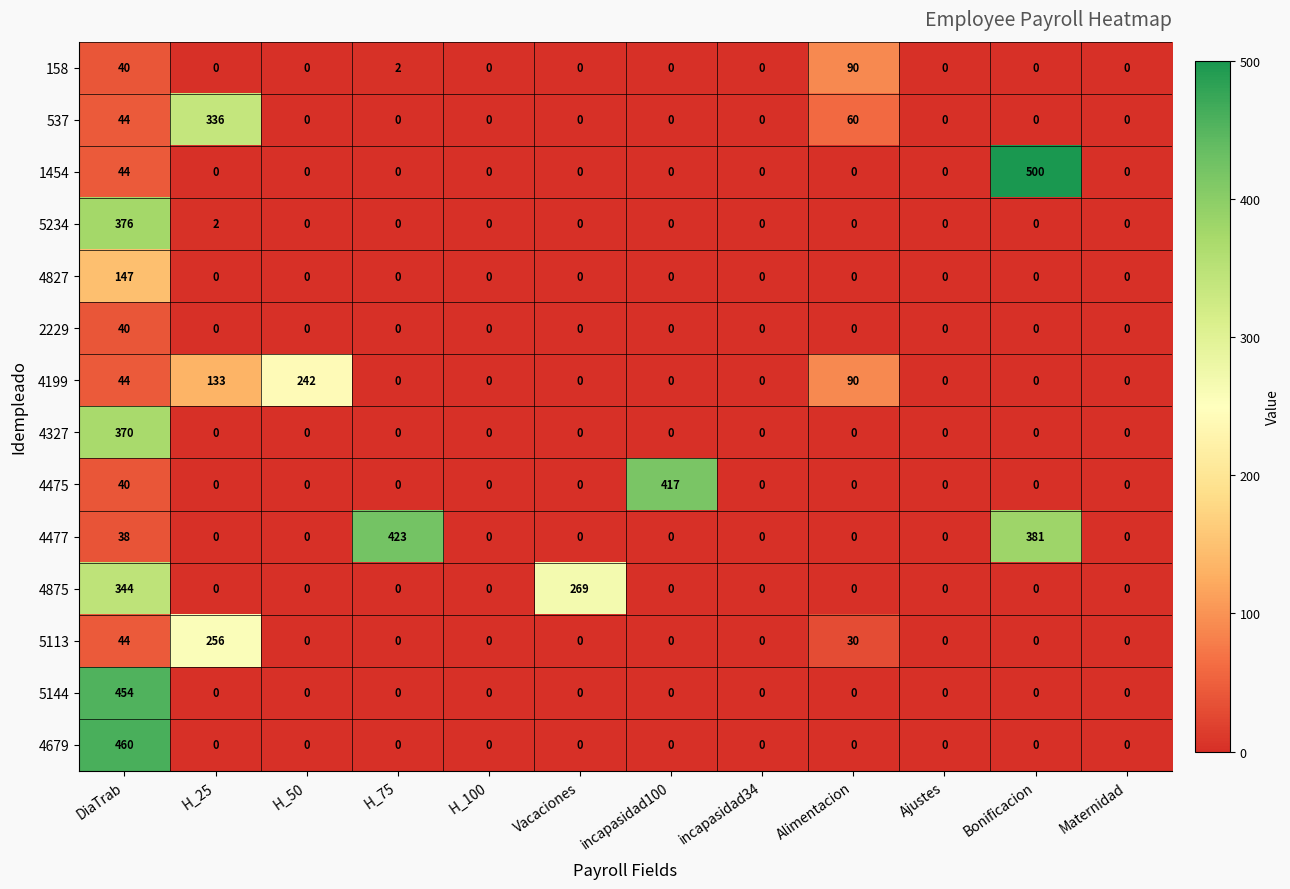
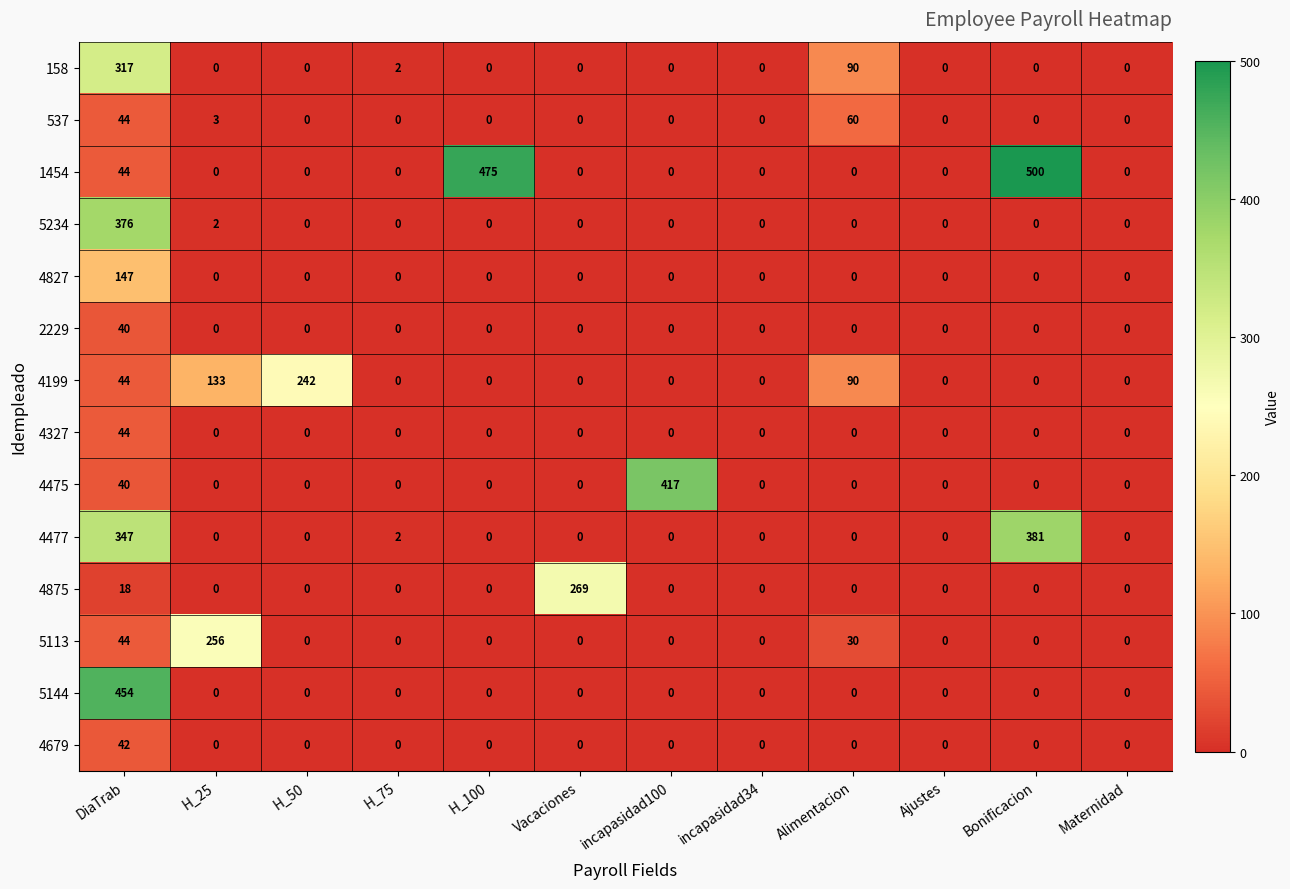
  {
    "158": {
-     "DiaTrab": 40,
+     "DiaTrab": 317,
      "H_25": 0,
      "H_50": 0,
      "H_75": 2,
      "H_100": 0,
      "Vacaciones": 0,
      "incapasidad100": 0,
      "incapasidad34": 0,
      "Alimentacion": 90,
      "Ajustes": 0,
      "Bonificacion": 0,
      "Maternidad": 0
    },
    "537": {
      "DiaTrab": 44,
-     "H_25": 336,
+     "H_25": 3,
      "H_50": 0,
      "H_75": 0,
      "H_100": 0,
      "Vacaciones": 0,
      "incapasidad100": 0,
      "incapasidad34": 0,
      "Alimentacion": 60,
      "Ajustes": 0,
      "Bonificacion": 0,
      "Maternidad": 0
    },
    "1454": {
      "DiaTrab": 44,
      "H_25": 0,
      "H_50": 0,
      "H_75": 0,
-     "H_100": 0,
+     "H_100": 475,
      "Vacaciones": 0,
      "incapasidad100": 0,
      "incapasidad34": 0,
      "Alimentacion": 0,
      "Ajustes": 0,
      "Bonificacion": 500,
      "Maternidad": 0
    },
    "5234": {
      "DiaTrab": 376,
      "H_25": 2,
      "H_50": 0,
      "H_75": 0,
      "H_100": 0,
      "Vacaciones": 0,
      "incapasidad100": 0,
      "incapasidad34": 0,
      "Alimentacion": 0,
      "Ajustes": 0,
      "Bonificacion": 0,
      "Maternidad": 0
    },
    "4827": {
      "DiaTrab": 147,
      "H_25": 0,
      "H_50": 0,
      "H_75": 0,
      "H_100": 0,
      "Vacaciones": 0,
      "incapasidad100": 0,
      "incapasidad34": 0,
      "Alimentacion": 0,
      "Ajustes": 0,
      "Bonificacion": 0,
      "Maternidad": 0
    },
    "2229": {
      "DiaTrab": 40,
      "H_25": 0,
      "H_50": 0,
      "H_75": 0,
      "H_100": 0,
      "Vacaciones": 0,
      "incapasidad100": 0,
      "incapasidad34": 0,
      "Alimentacion": 0,
      "Ajustes": 0,
      "Bonificacion": 0,
      "Maternidad": 0
    },
    "4199": {
      "DiaTrab": 44,
      "H_25": 133,
      "H_50": 242,
      "H_75": 0,
      "H_100": 0,
      "Vacaciones": 0,
      "incapasidad100": 0,
      "incapasidad34": 0,
      "Alimentacion": 90,
      "Ajustes": 0,
      "Bonificacion": 0,
      "Maternidad": 0
    },
    "4327": {
-     "DiaTrab": 370,
+     "DiaTrab": 44,
      "H_25": 0,
      "H_50": 0,
      "H_75": 0,
      "H_100": 0,
      "Vacaciones": 0,
      "incapasidad100": 0,
      "incapasidad34": 0,
      "Alimentacion": 0,
      "Ajustes": 0,
      "Bonificacion": 0,
      "Maternidad": 0
    },
    "4475": {
      "DiaTrab": 40,
      "H_25": 0,
      "H_50": 0,
      "H_75": 0,
      "H_100": 0,
      "Vacaciones": 0,
      "incapasidad100": 417,
      "incapasidad34": 0,
      "Alimentacion": 0,
      "Ajustes": 0,
      "Bonificacion": 0,
      "Maternidad": 0
    },
    "4477": {
-     "DiaTrab": 38,
+     "DiaTrab": 347,
      "H_25": 0,
      "H_50": 0,
-     "H_75": 423,
+     "H_75": 2,
      "H_100": 0,
      "Vacaciones": 0,
      "incapasidad100": 0,
      "incapasidad34": 0,
      "Alimentacion": 0,
      "Ajustes": 0,
      "Bonificacion": 381,
      "Maternidad": 0
    },
    "4875": {
-     "DiaTrab": 344,
+     "DiaTrab": 18,
      "H_25": 0,
      "H_50": 0,
      "H_75": 0,
      "H_100": 0,
      "Vacaciones": 269,
      "incapasidad100": 0,
      "incapasidad34": 0,
      "Alimentacion": 0,
      "Ajustes": 0,
      "Bonificacion": 0,
      "Maternidad": 0
    },
    "5113": {
      "DiaTrab": 44,
      "H_25": 256,
      "H_50": 0,
      "H_75": 0,
      "H_100": 0,
      "Vacaciones": 0,
      "incapasidad100": 0,
      "incapasidad34": 0,
      "Alimentacion": 30,
      "Ajustes": 0,
      "Bonificacion": 0,
      "Maternidad": 0
    },
    "5144": {
      "DiaTrab": 454,
      "H_25": 0,
      "H_50": 0,
      "H_75": 0,
      "H_100": 0,
      "Vacaciones": 0,
      "incapasidad100": 0,
      "incapasidad34": 0,
      "Alimentacion": 0,
      "Ajustes": 0,
      "Bonificacion": 0,
      "Maternidad": 0
    },
    "4679": {
-     "DiaTrab": 460,
+     "DiaTrab": 42,
      "H_25": 0,
      "H_50": 0,
      "H_75": 0,
      "H_100": 0,
      "Vacaciones": 0,
      "incapasidad100": 0,
      "incapasidad34": 0,
      "Alimentacion": 0,
      "Ajustes": 0,
      "Bonificacion": 0,
      "Maternidad": 0
    }
  }
